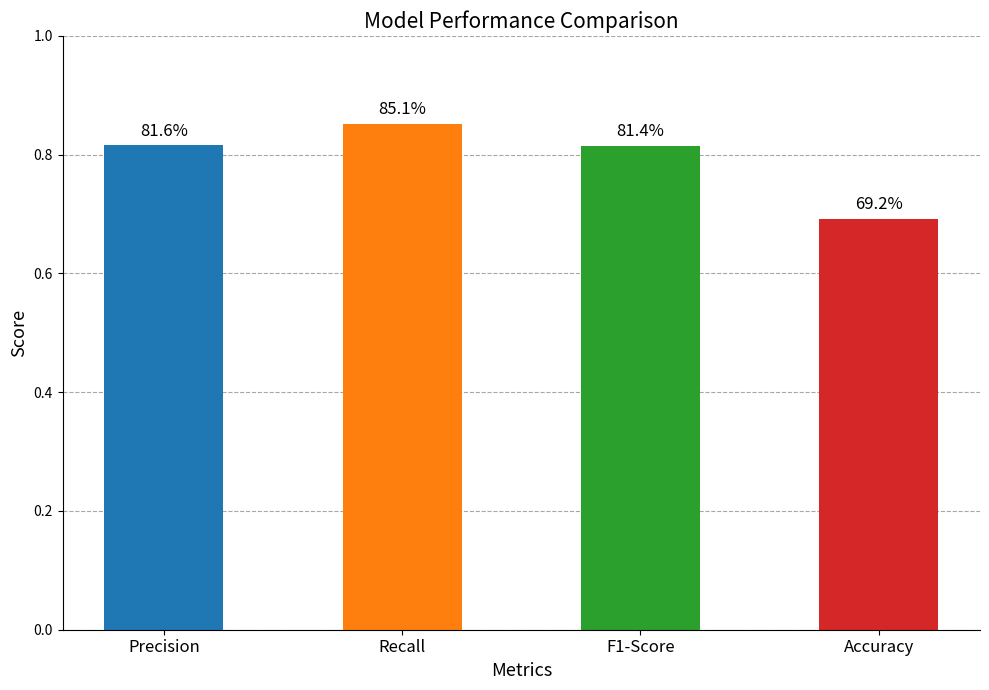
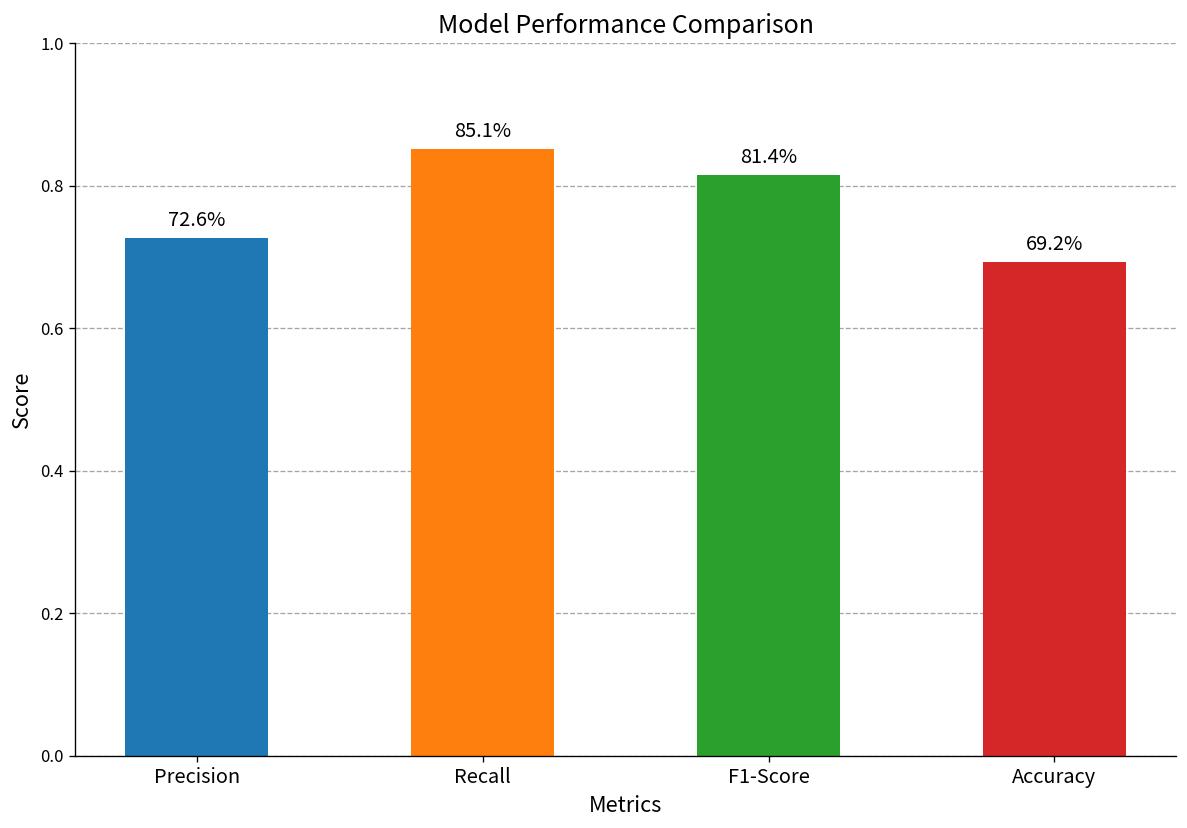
  {
-   "Precision": "81.6%",
+   "Precision": "72.6%",
    "Recall": "85.1%",
    "F1-Score": "81.4%",
    "Accuracy": "69.2%"
  }
